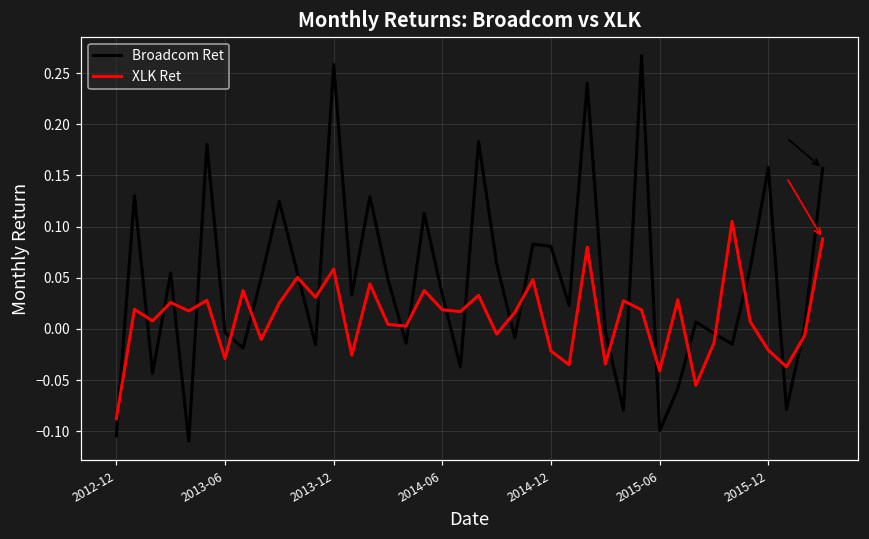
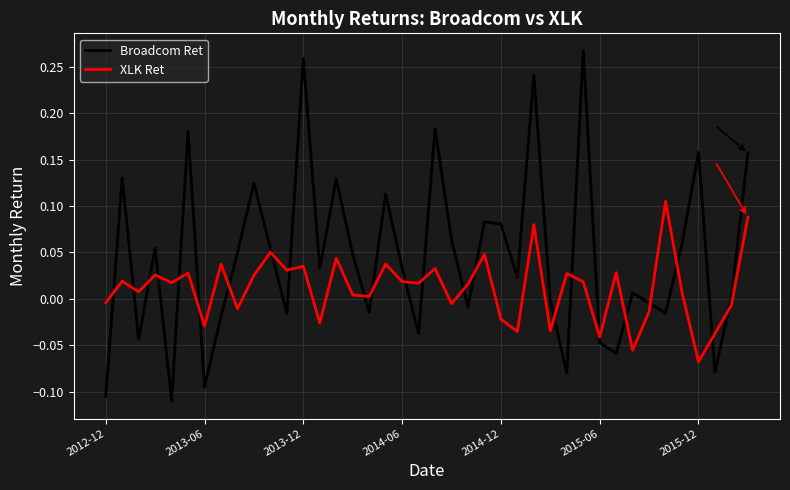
  {
    "Broadcom Ret": {
      "2012-12": -0.10,
-     "2013-06": 0.00,
+     "2013-06": -0.09,
      "2013-12": 0.26,
      "2014-06": 0.03,
      "2014-12": 0.08,
-     "2015-06": -0.10,
+     "2015-06": -0.05,
      "2015-12": 0.16
    },
    "XLK Ret": {
-     "2012-12": -0.09,
+     "2012-12": 0.00,
      "2013-06": -0.03,
-     "2013-12": 0.06,
+     "2013-12": 0.04,
      "2014-06": 0.02,
      "2014-12": -0.02,
      "2015-06": -0.04,
-     "2015-12": -0.02
+     "2015-12": -0.07
    }
  }
